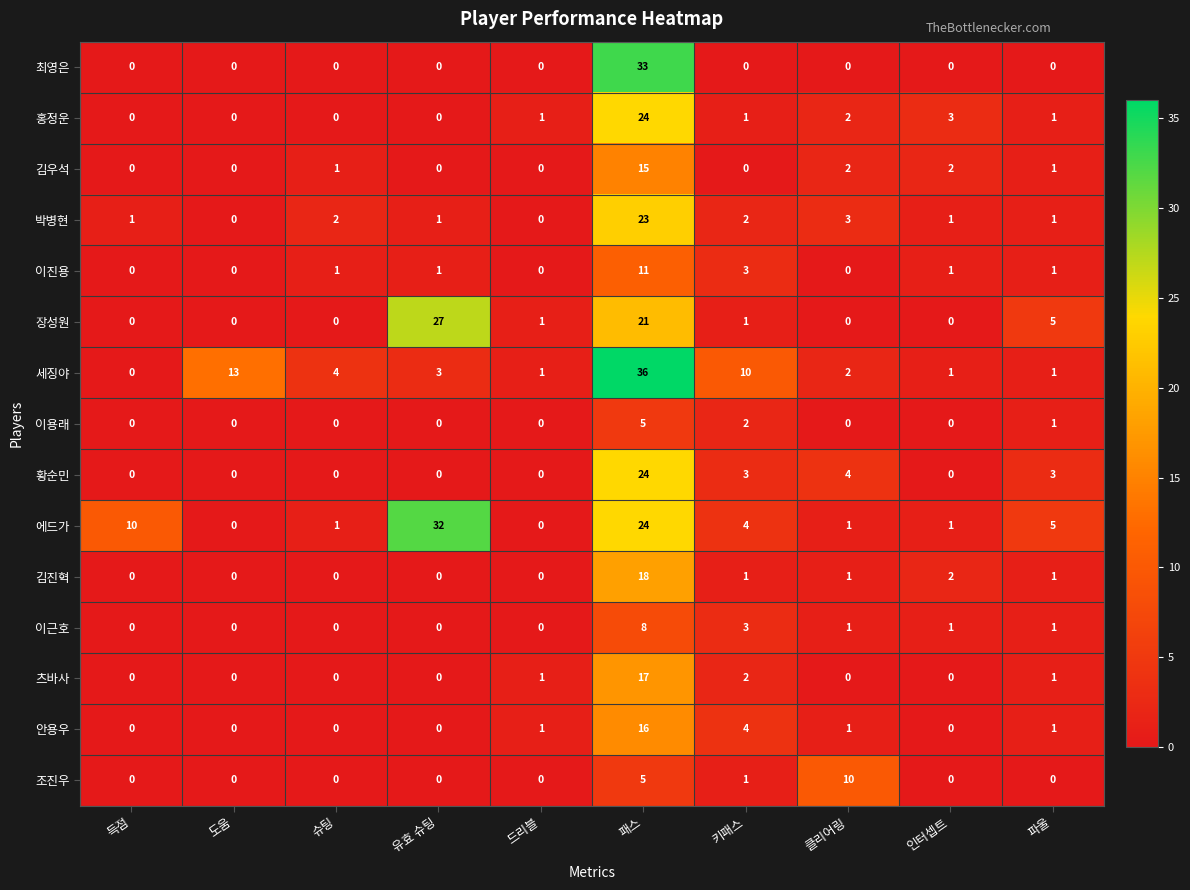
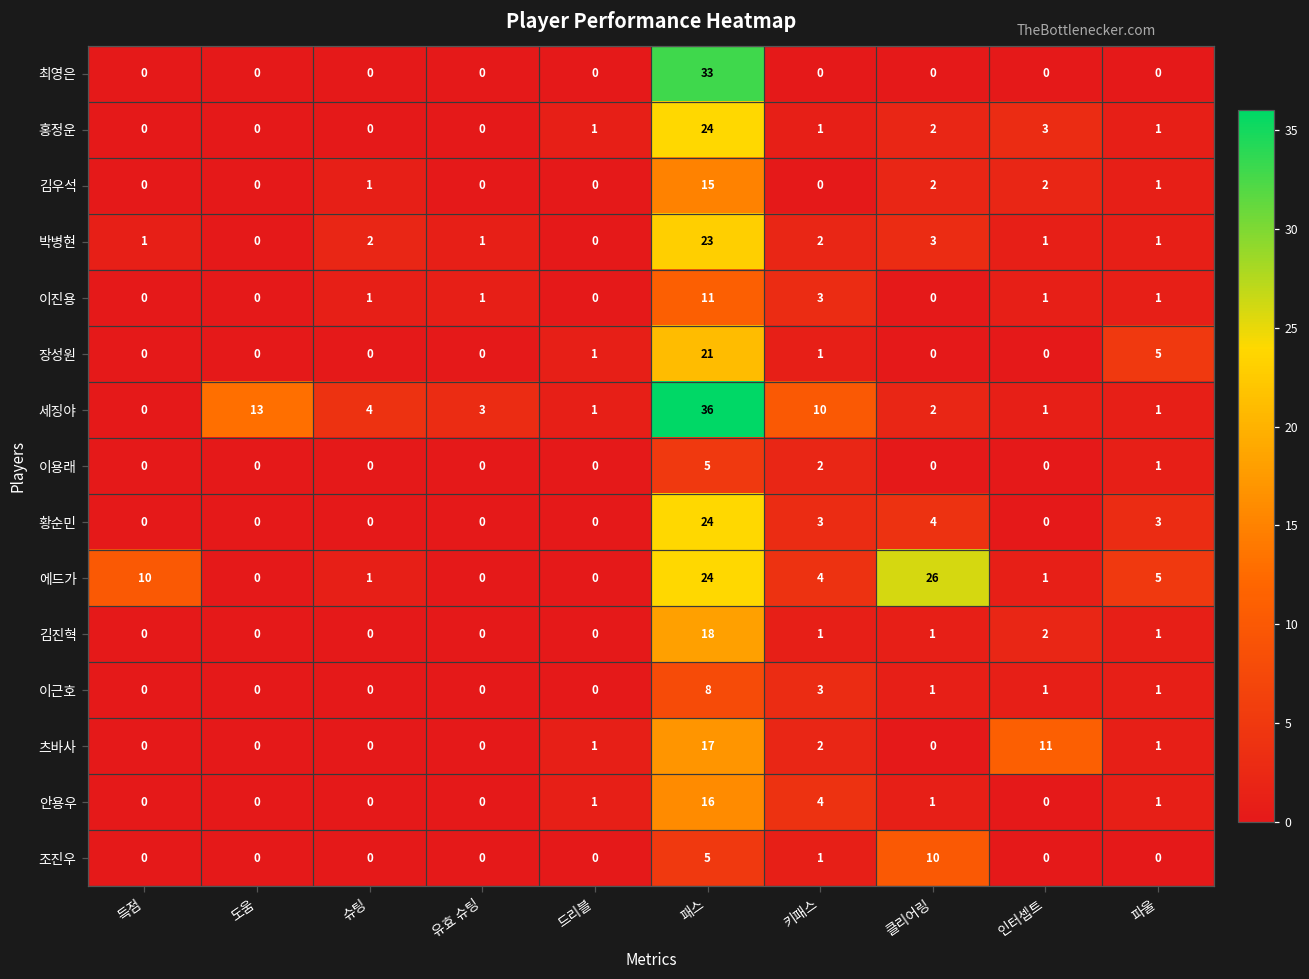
  {
    "최영은": {
      "득점": 0,
      "도움": 0,
      "슈팅": 0,
      "유효 슈팅": 0,
      "드리블": 0,
      "패스": 33,
      "키패스": 0,
      "클리어링": 0,
      "인터셉트": 0,
      "파울": 0
    },
    "홍정운": {
      "득점": 0,
      "도움": 0,
      "슈팅": 0,
      "유효 슈팅": 0,
      "드리블": 1,
      "패스": 24,
      "키패스": 1,
      "클리어링": 2,
      "인터셉트": 3,
      "파울": 1
    },
    "김우석": {
      "득점": 0,
      "도움": 0,
      "슈팅": 1,
      "유효 슈팅": 0,
      "드리블": 0,
      "패스": 15,
      "키패스": 0,
      "클리어링": 2,
      "인터셉트": 2,
      "파울": 1
    },
    "박병현": {
      "득점": 1,
      "도움": 0,
      "슈팅": 2,
      "유효 슈팅": 1,
      "드리블": 0,
      "패스": 23,
      "키패스": 2,
      "클리어링": 3,
      "인터셉트": 1,
      "파울": 1
    },
    "이진용": {
      "득점": 0,
      "도움": 0,
      "슈팅": 1,
      "유효 슈팅": 1,
      "드리블": 0,
      "패스": 11,
      "키패스": 3,
      "클리어링": 0,
      "인터셉트": 1,
      "파울": 1
    },
    "장성원": {
      "득점": 0,
      "도움": 0,
      "슈팅": 0,
-     "유효 슈팅": 27,
+     "유효 슈팅": 0,
      "드리블": 1,
      "패스": 21,
      "키패스": 1,
      "클리어링": 0,
      "인터셉트": 0,
      "파울": 5
    },
    "세징야": {
      "득점": 0,
      "도움": 13,
      "슈팅": 4,
      "유효 슈팅": 3,
      "드리블": 1,
      "패스": 36,
      "키패스": 10,
      "클리어링": 2,
      "인터셉트": 1,
      "파울": 1
    },
    "이용래": {
      "득점": 0,
      "도움": 0,
      "슈팅": 0,
      "유효 슈팅": 0,
      "드리블": 0,
      "패스": 5,
      "키패스": 2,
      "클리어링": 0,
      "인터셉트": 0,
      "파울": 1
    },
    "황순민": {
      "득점": 0,
      "도움": 0,
      "슈팅": 0,
      "유효 슈팅": 0,
      "드리블": 0,
      "패스": 24,
      "키패스": 3,
      "클리어링": 4,
      "인터셉트": 0,
      "파울": 3
    },
    "에드가": {
      "득점": 10,
      "도움": 0,
      "슈팅": 1,
-     "유효 슈팅": 32,
+     "유효 슈팅": 0,
      "드리블": 0,
      "패스": 24,
      "키패스": 4,
-     "클리어링": 1,
+     "클리어링": 26,
      "인터셉트": 1,
      "파울": 5
    },
    "김진혁": {
      "득점": 0,
      "도움": 0,
      "슈팅": 0,
      "유효 슈팅": 0,
      "드리블": 0,
      "패스": 18,
      "키패스": 1,
      "클리어링": 1,
      "인터셉트": 2,
      "파울": 1
    },
    "이근호": {
      "득점": 0,
      "도움": 0,
      "슈팅": 0,
      "유효 슈팅": 0,
      "드리블": 0,
      "패스": 8,
      "키패스": 3,
      "클리어링": 1,
      "인터셉트": 1,
      "파울": 1
    },
    "츠바사": {
      "득점": 0,
      "도움": 0,
      "슈팅": 0,
      "유효 슈팅": 0,
      "드리블": 1,
      "패스": 17,
      "키패스": 2,
      "클리어링": 0,
-     "인터셉트": 0,
+     "인터셉트": 11,
      "파울": 1
    },
    "안용우": {
      "득점": 0,
      "도움": 0,
      "슈팅": 0,
      "유효 슈팅": 0,
      "드리블": 1,
      "패스": 16,
      "키패스": 4,
      "클리어링": 1,
      "인터셉트": 0,
      "파울": 1
    },
    "조진우": {
      "득점": 0,
      "도움": 0,
      "슈팅": 0,
      "유효 슈팅": 0,
      "드리블": 0,
      "패스": 5,
      "키패스": 1,
      "클리어링": 10,
      "인터셉트": 0,
      "파울": 0
    }
  }
